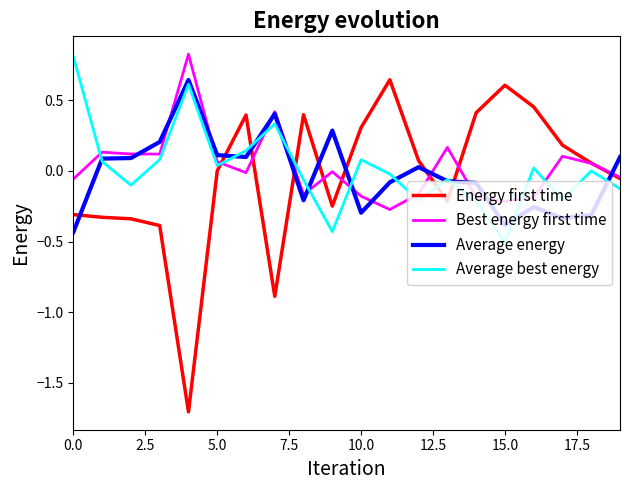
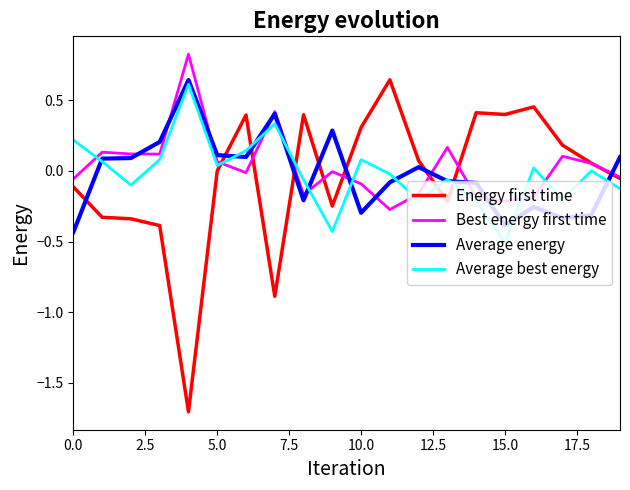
  {
    "Energy first time": {
-     "0.0": -0.31,
+     "0.0": -0.11,
      "5.0": 0.00,
      "10.0": 0.31,
-     "15.0": 0.61
+     "15.0": 0.40
    },
    "Best energy first time": {
      "0.0": -0.06,
      "5.0": 0.06,
-     "10.0": -0.18
+     "10.0": -0.09
    },
    "Average energy": {
      "0.0": -0.43,
      "5.0": 0.11,
      "10.0": -0.30
    },
    "Average best energy": {
-     "0.0": 0.81,
+     "0.0": 0.22,
      "5.0": 0.04,
      "10.0": 0.08
    }
  }
